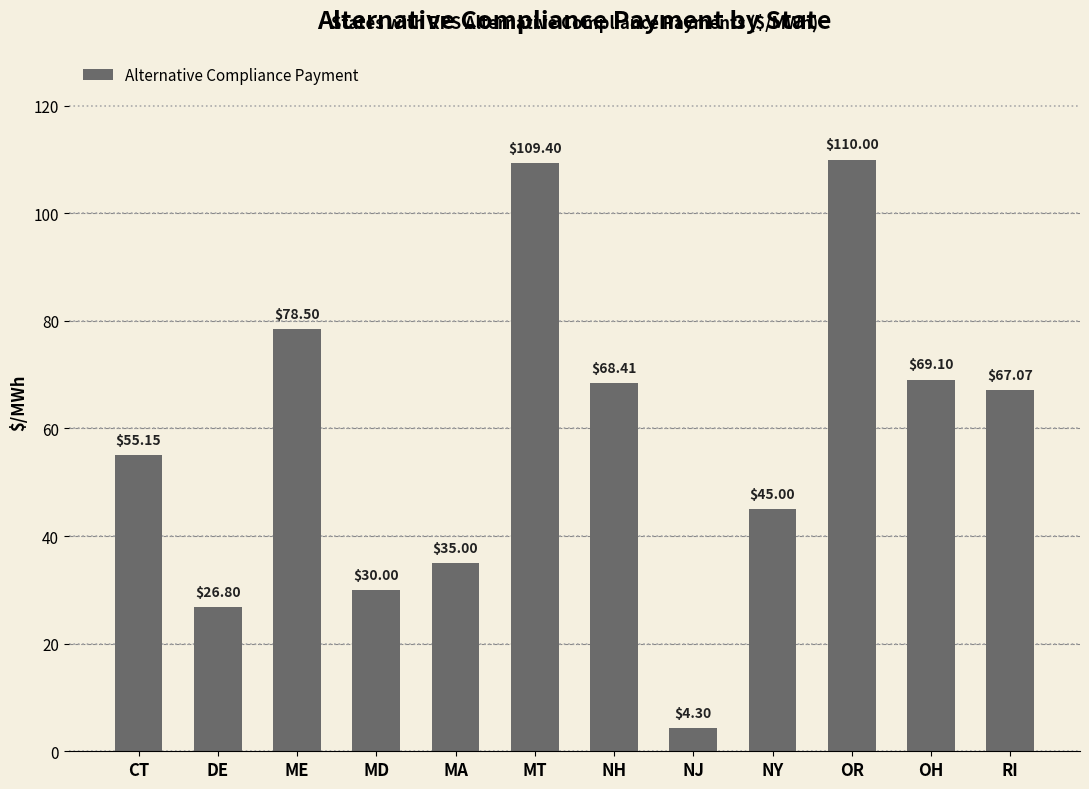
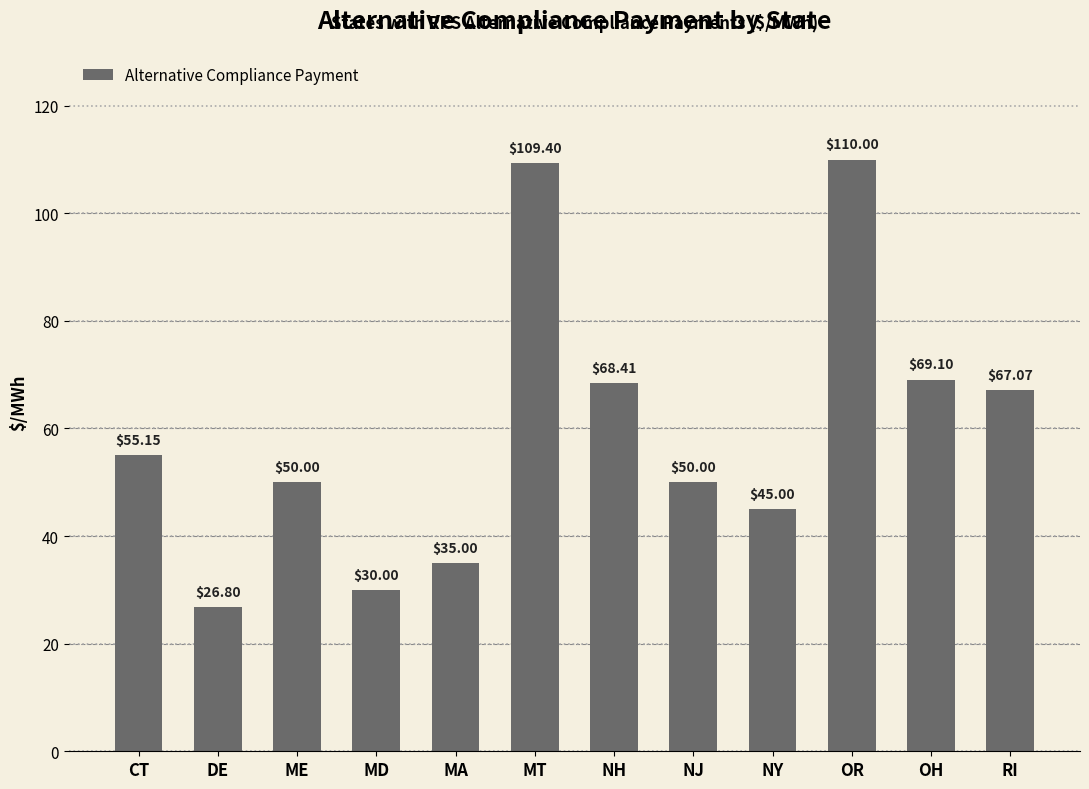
  {
    "CT": "$55.15",
    "DE": "$26.80",
-   "ME": "$78.50",
+   "ME": "$50.00",
    "MD": "$30.00",
    "MA": "$35.00",
    "MT": "$109.40",
    "NH": "$68.41",
-   "NJ": "$4.30",
+   "NJ": "$50.00",
    "NY": "$45.00",
    "OR": "$110.00",
    "OH": "$69.10",
    "RI": "$67.07"
  }
